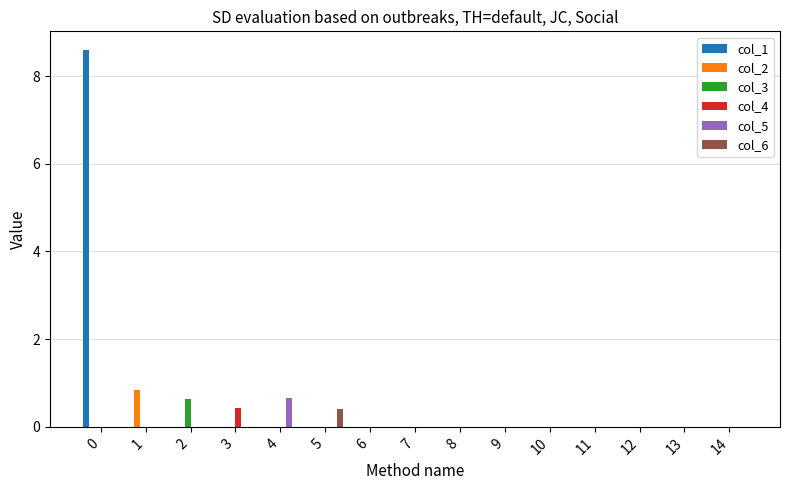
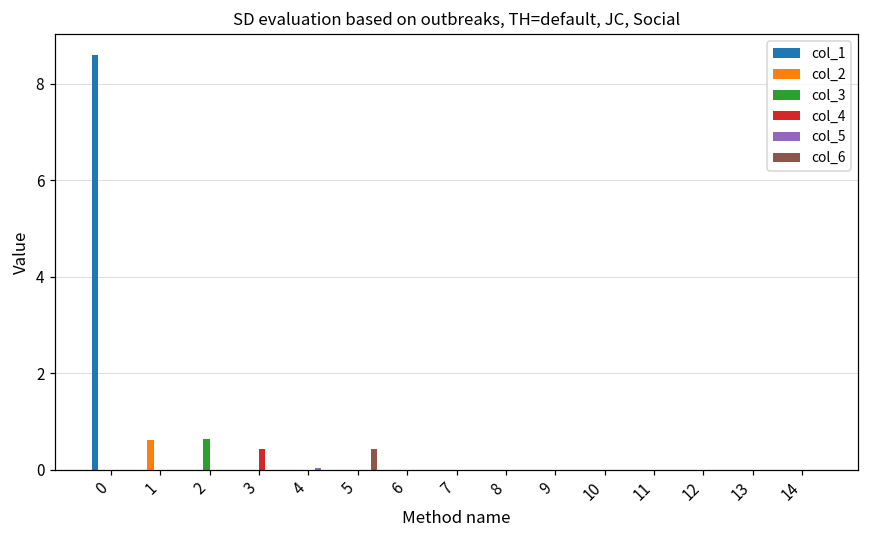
  {
    "col_1": {
      "0": 8.6,
      "1": 0.0,
      "2": 0.0,
      "3": 0.0,
      "4": 0.0,
      "5": 0.0,
      "6": 0.0,
      "7": 0.0,
      "8": 0.0,
      "9": 0.0,
      "10": 0.0,
      "11": 0.0,
      "12": 0.0,
      "13": 0.0,
      "14": 0.0
    },
    "col_2": {
      "0": 0.0,
-     "1": 0.8,
+     "1": 0.6,
      "2": 0.0,
      "3": 0.0,
      "4": 0.0,
      "5": 0.0,
      "6": 0.0,
      "7": 0.0,
      "8": 0.0,
      "9": 0.0,
      "10": 0.0,
      "11": 0.0,
      "12": 0.0,
      "13": 0.0,
      "14": 0.0
    },
    "col_3": {
      "0": 0.0,
      "1": 0.0,
      "2": 0.6,
      "3": 0.0,
      "4": 0.0,
      "5": 0.0,
      "6": 0.0,
      "7": 0.0,
      "8": 0.0,
      "9": 0.0,
      "10": 0.0,
      "11": 0.0,
      "12": 0.0,
      "13": 0.0,
      "14": 0.0
    },
    "col_4": {
      "0": 0.0,
      "1": 0.0,
      "2": 0.0,
      "3": 0.4,
      "4": 0.0,
      "5": 0.0,
      "6": 0.0,
      "7": 0.0,
      "8": 0.0,
      "9": 0.0,
      "10": 0.0,
      "11": 0.0,
      "12": 0.0,
      "13": 0.0,
      "14": 0.0
    },
    "col_5": {
      "0": 0.0,
      "1": 0.0,
      "2": 0.0,
      "3": 0.0,
-     "4": 0.7,
+     "4": 0.0,
      "5": 0.0,
      "6": 0.0,
      "7": 0.0,
      "8": 0.0,
      "9": 0.0,
      "10": 0.0,
      "11": 0.0,
      "12": 0.0,
      "13": 0.0,
      "14": 0.0
    },
    "col_6": {
      "0": 0.0,
      "1": 0.0,
      "2": 0.0,
      "3": 0.0,
      "4": 0.0,
      "5": 0.4,
      "6": 0.0,
      "7": 0.0,
      "8": 0.0,
      "9": 0.0,
      "10": 0.0,
      "11": 0.0,
      "12": 0.0,
      "13": 0.0,
      "14": 0.0
    }
  }
